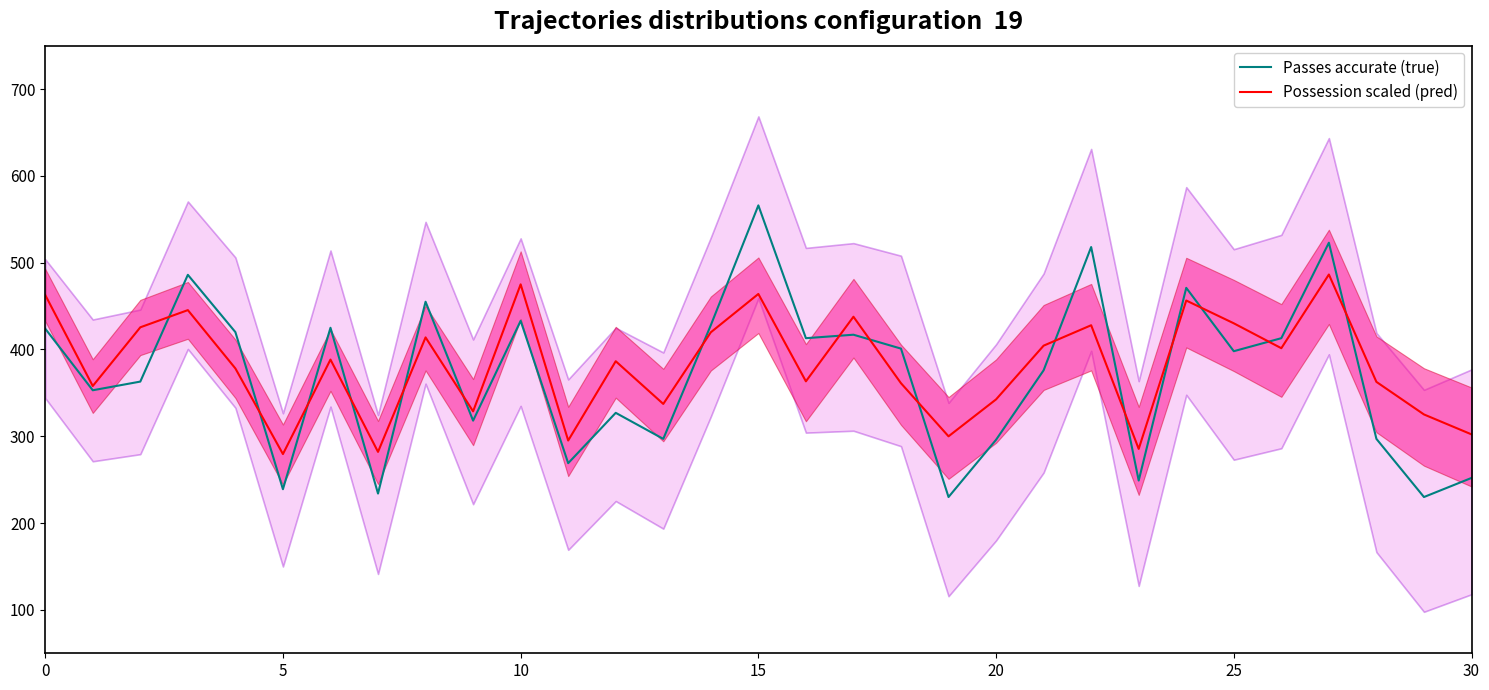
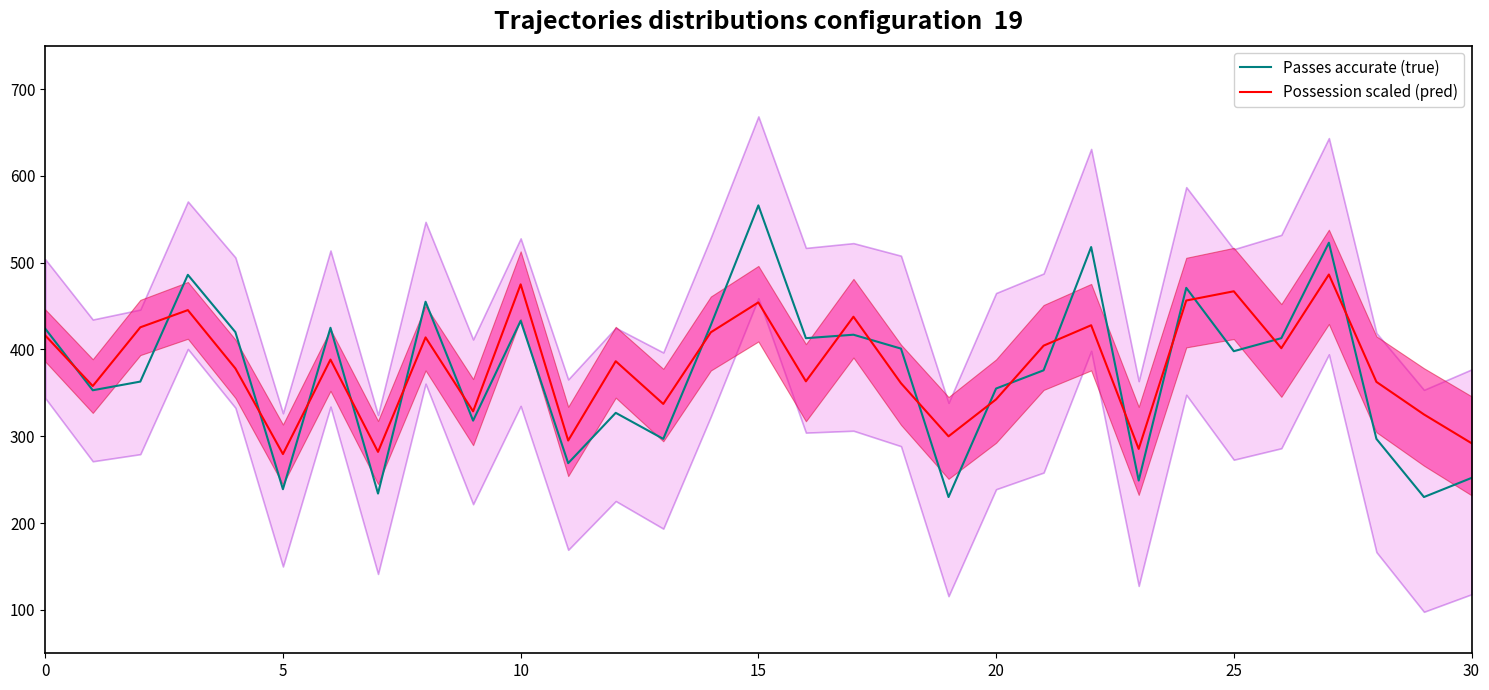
  {
    "Passes accurate (true)": {
      "0": 420,
      "5": 240,
      "10": 430,
      "15": 570,
-     "20": 300,
+     "20": 360,
      "25": 400,
      "30": 250
    },
    "Possession scaled (pred)": {
-     "0": 460,
+     "0": 420,
      "5": 280,
      "10": 480,
-     "15": 460,
+     "15": 450,
      "20": 340,
-     "25": 430,
-     "30": 300
+     "25": 470,
+     "30": 290
    }
  }
